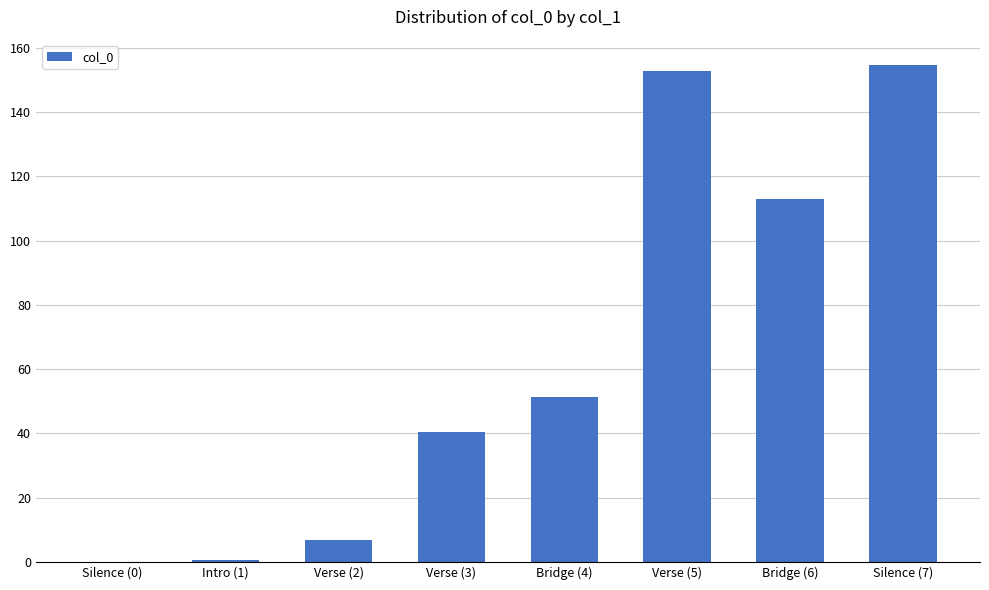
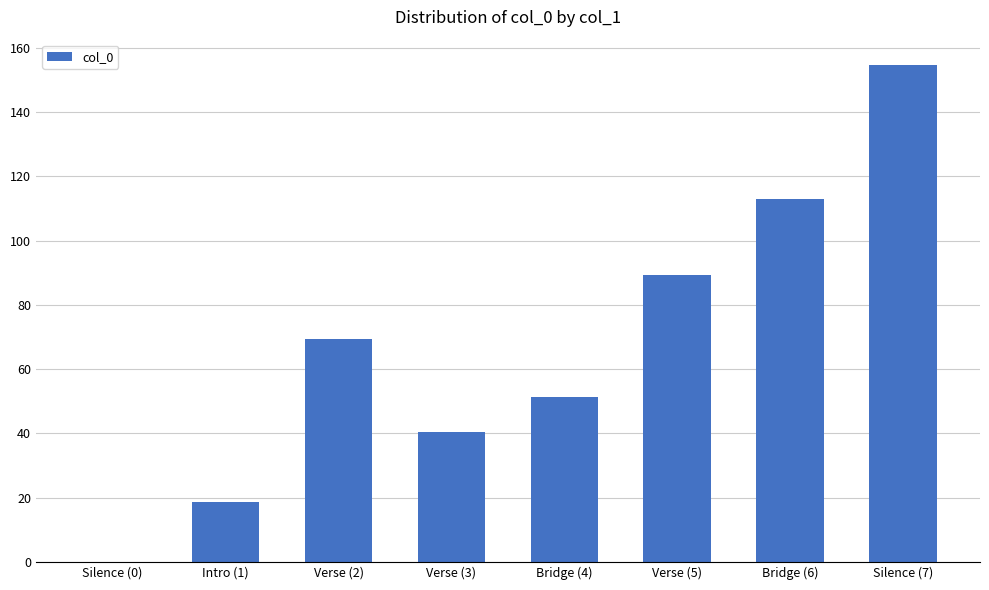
  {
    "Silence (0)": 0,
-   "Intro (1)": 1,
-   "Verse (2)": 7,
+   "Intro (1)": 19,
+   "Verse (2)": 69,
    "Verse (3)": 40,
    "Bridge (4)": 51,
-   "Verse (5)": 153,
+   "Verse (5)": 89,
    "Bridge (6)": 113,
    "Silence (7)": 155
  }
